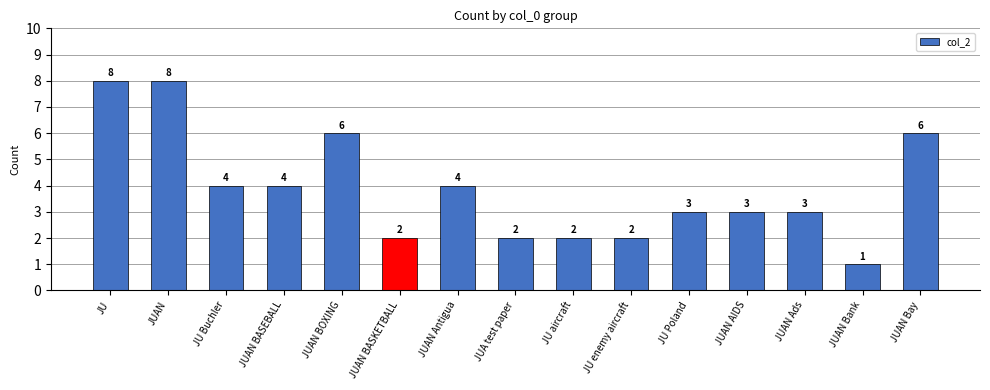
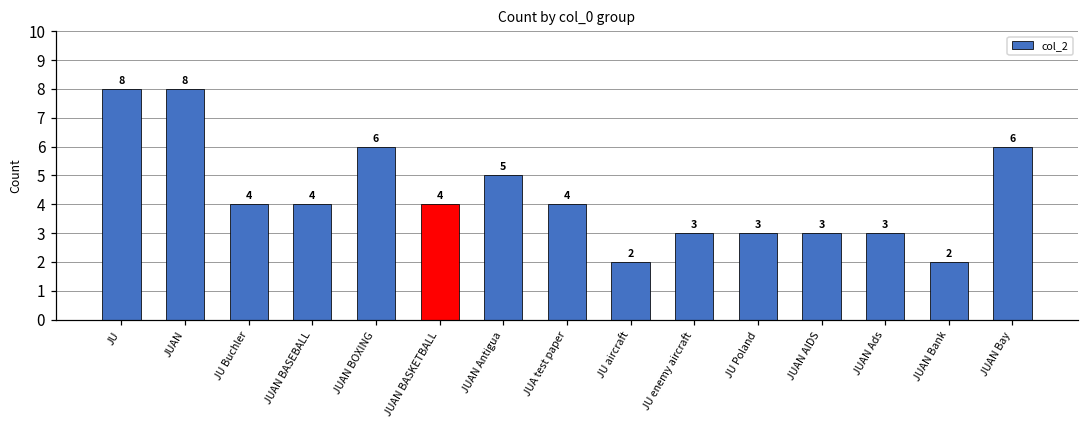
  {
    "JU": 8,
    "JUAN": 8,
    "JU Buchler": 4,
    "JUAN BASEBALL": 4,
    "JUAN BOXING": 6,
-   "JUAN BASKETBALL": 2,
-   "JUAN Antigua": 4,
-   "JUA test paper": 2,
+   "JUAN BASKETBALL": 4,
+   "JUAN Antigua": 5,
+   "JUA test paper": 4,
    "JU aircraft": 2,
-   "JU enemy aircraft": 2,
+   "JU enemy aircraft": 3,
    "JU Poland": 3,
    "JUAN AIDS": 3,
    "JUAN Ads": 3,
-   "JUAN Bank": 1,
+   "JUAN Bank": 2,
    "JUAN Bay": 6
  }
